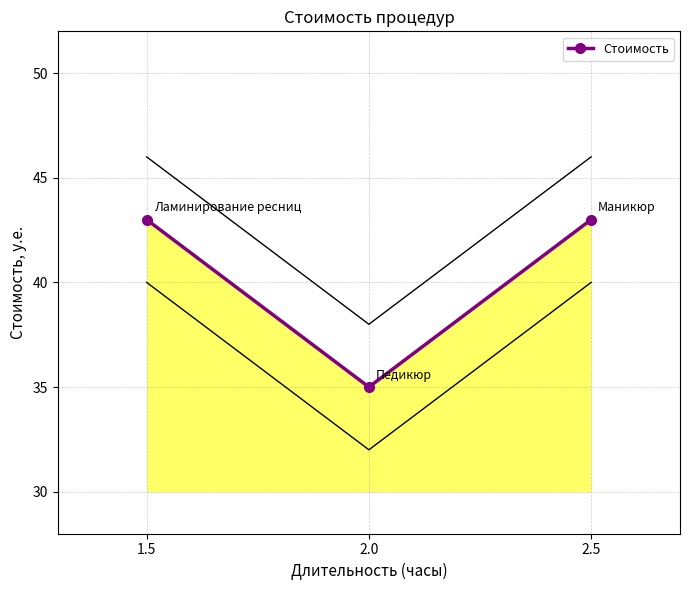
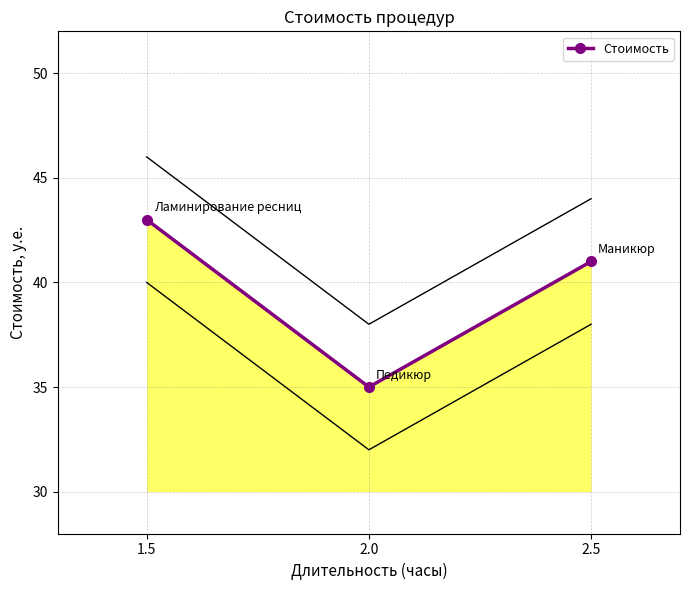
  {
    "Стоимость": {
      "1.5": 43,
      "2.0": 35,
-     "2.5": 43
+     "2.5": 41
    }
  }
